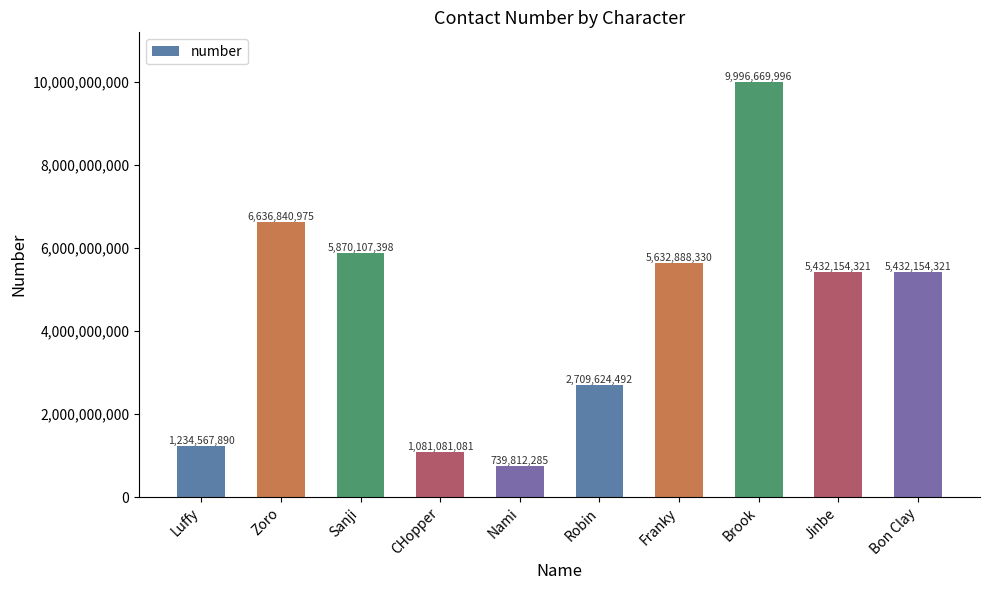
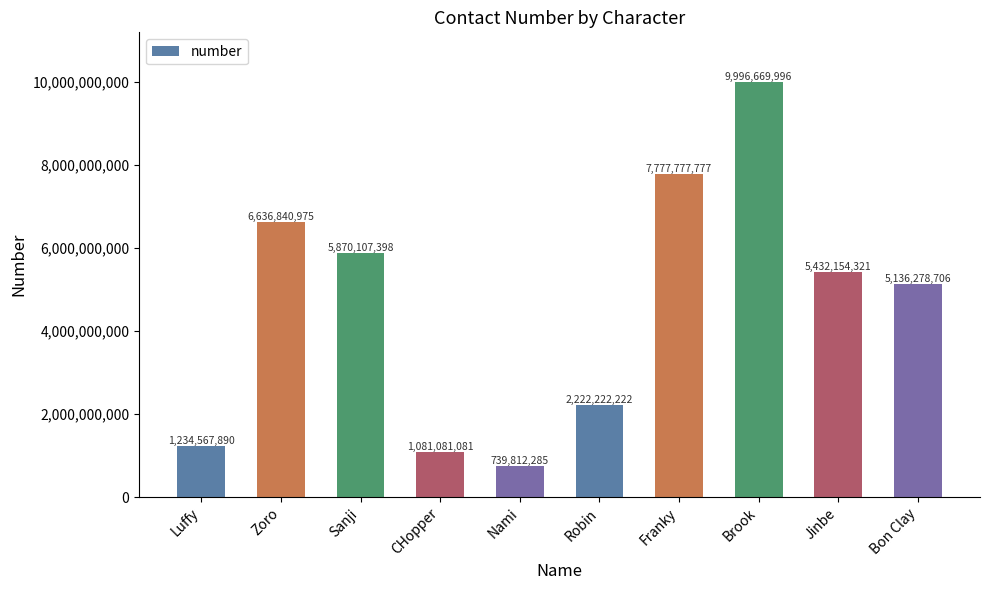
  {
    "Luffy": "1,234,567,890",
    "Zoro": "6,636,840,975",
    "Sanji": "5,870,107,398",
    "CHopper": "1,081,081,081",
    "Nami": "739,812,285",
-   "Robin": "2,709,624,492",
-   "Franky": "5,632,888,330",
+   "Robin": "2,222,222,222",
+   "Franky": "7,777,777,777",
    "Brook": "9,996,669,996",
    "Jinbe": "5,432,154,321",
-   "Bon Clay": "5,432,154,321"
+   "Bon Clay": "5,136,278,706"
  }
